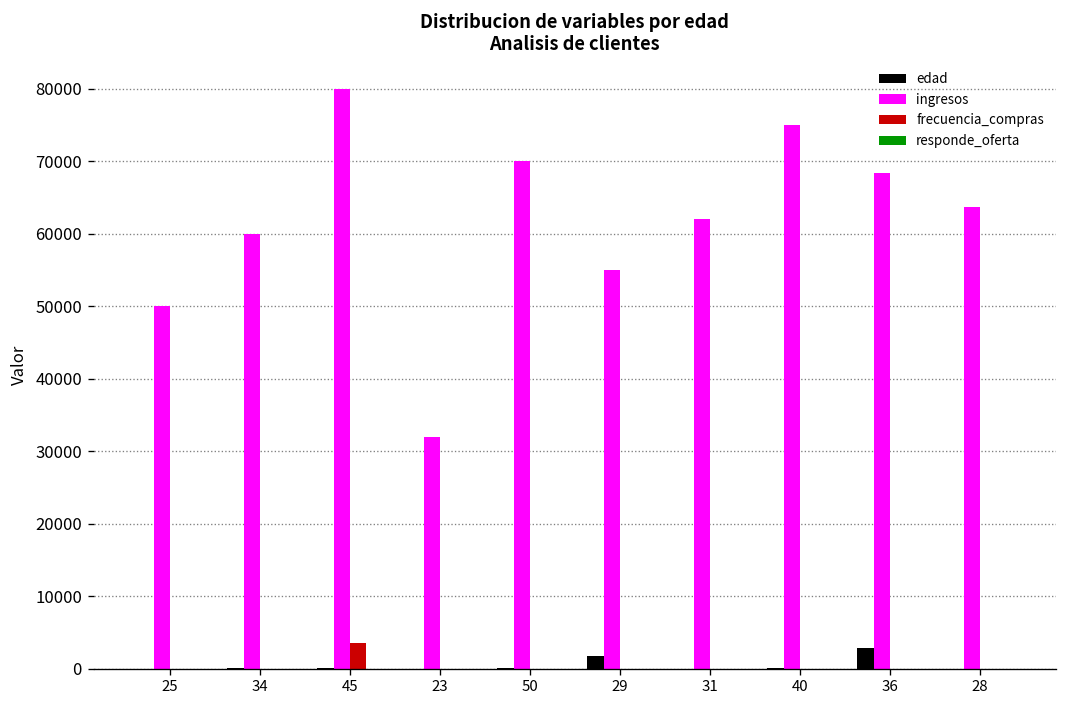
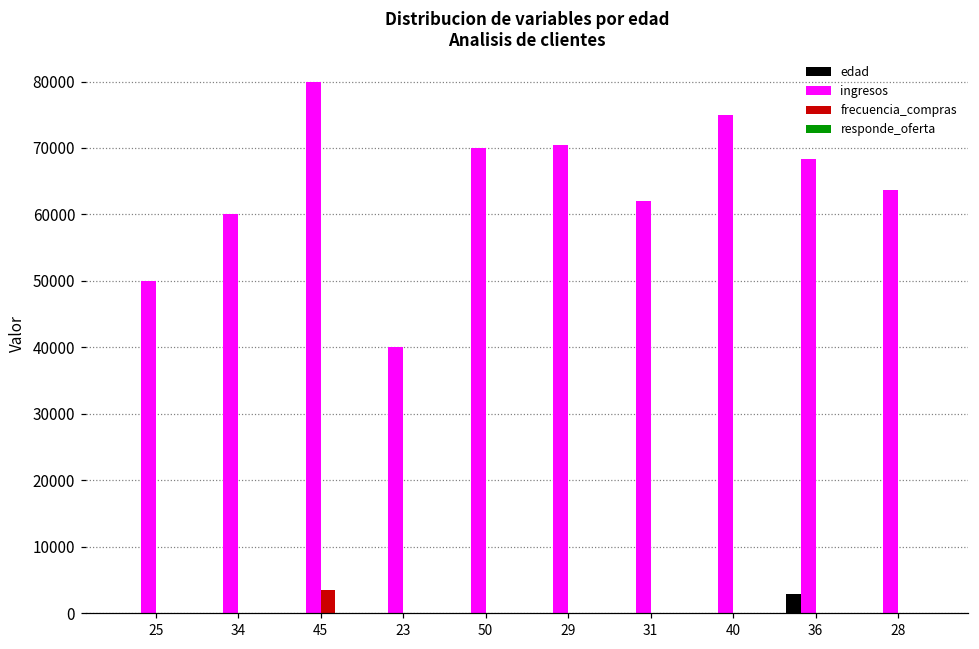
  {
    "edad": {
-     "29": 2000,
+     "29": 0,
      "36": 3000
    },
    "ingresos": {
      "25": 50000,
      "34": 60000,
      "45": 80000,
-     "23": 32000,
+     "23": 40000,
      "50": 70000,
-     "29": 55000,
+     "29": 70000,
      "31": 62000,
      "40": 75000,
      "36": 68000,
      "28": 64000
    },
    "frecuencia_compras": {
      "45": 3000
    },
    "responde_oferta": {
      "34": 0,
      "23": 0,
      "29": 0,
      "40": 0,
      "28": 0
    }
  }
